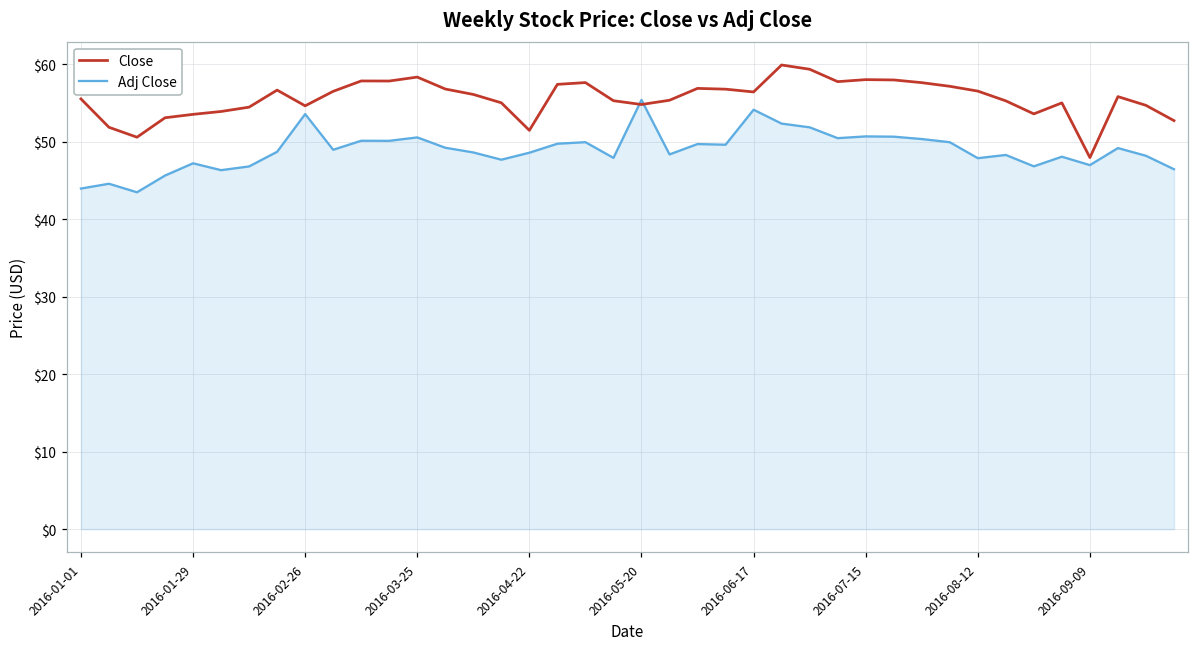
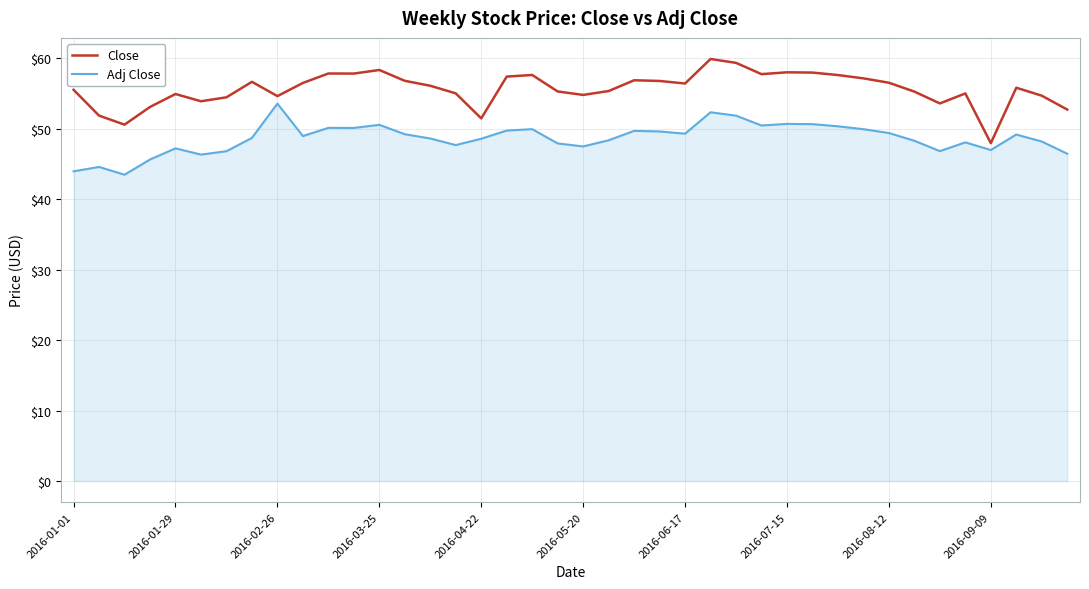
  {
    "Close": {
      "2016-01-01": "$56",
-     "2016-01-29": "$54",
+     "2016-01-29": "$55",
      "2016-02-26": "$55",
      "2016-03-25": "$58",
      "2016-04-22": "$51",
      "2016-05-20": "$55",
      "2016-06-17": "$56",
      "2016-07-15": "$58",
      "2016-08-12": "$57",
      "2016-09-09": "$48"
    },
    "Adj Close": {
      "2016-01-01": "$44",
      "2016-01-29": "$47",
      "2016-02-26": "$54",
      "2016-03-25": "$51",
      "2016-04-22": "$49",
-     "2016-05-20": "$55",
-     "2016-06-17": "$54",
+     "2016-05-20": "$47",
+     "2016-06-17": "$49",
      "2016-07-15": "$51",
-     "2016-08-12": "$48",
+     "2016-08-12": "$49",
      "2016-09-09": "$47"
    }
  }
